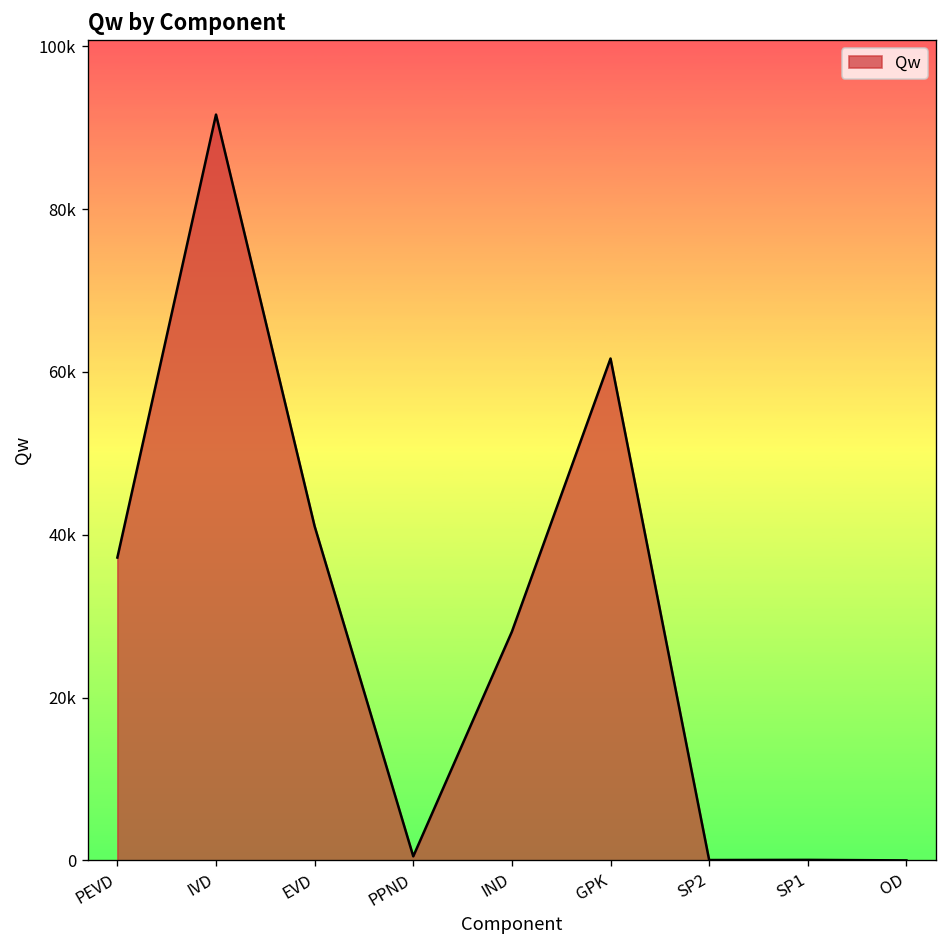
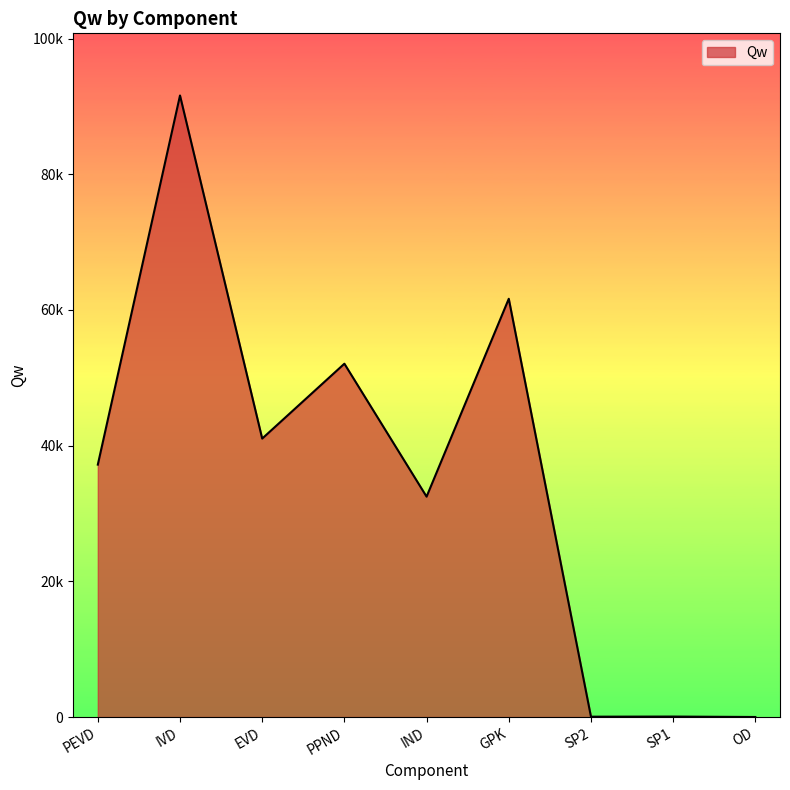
  {
    "PEVD": 37000,
    "IVD": 92000,
    "EVD": 41000,
-   "PPND": 1000,
-   "IND": 28000,
+   "PPND": 52000,
+   "IND": 32000,
    "GPK": 62000,
    "SP2": 0,
    "SP1": 0,
    "OD": 0
  }
